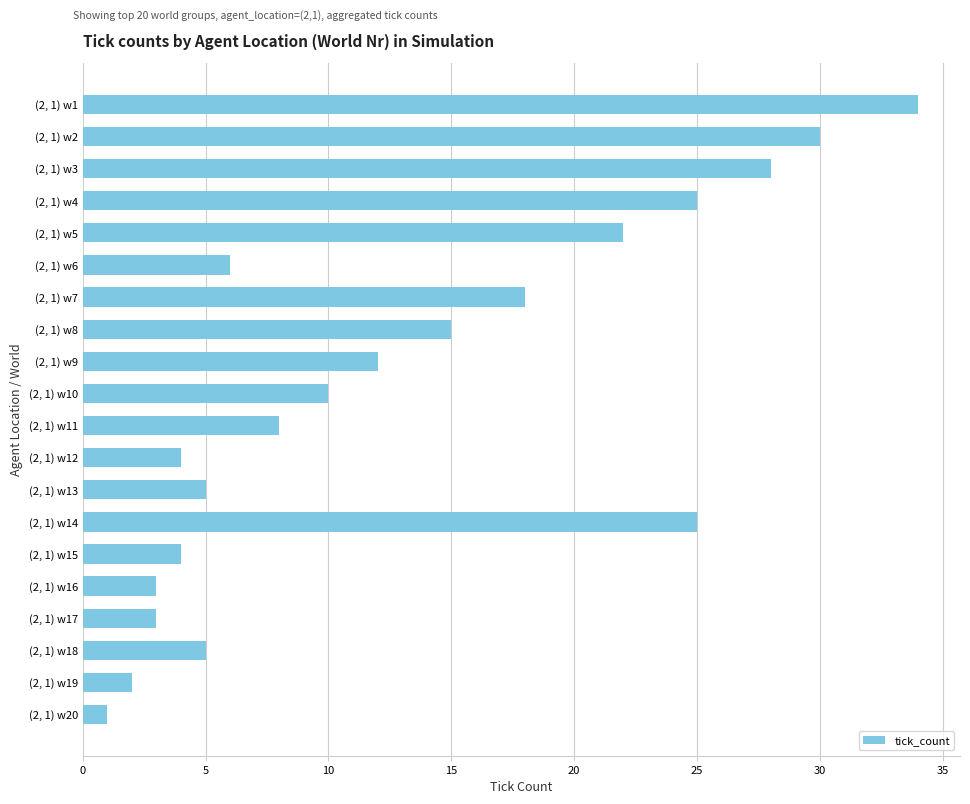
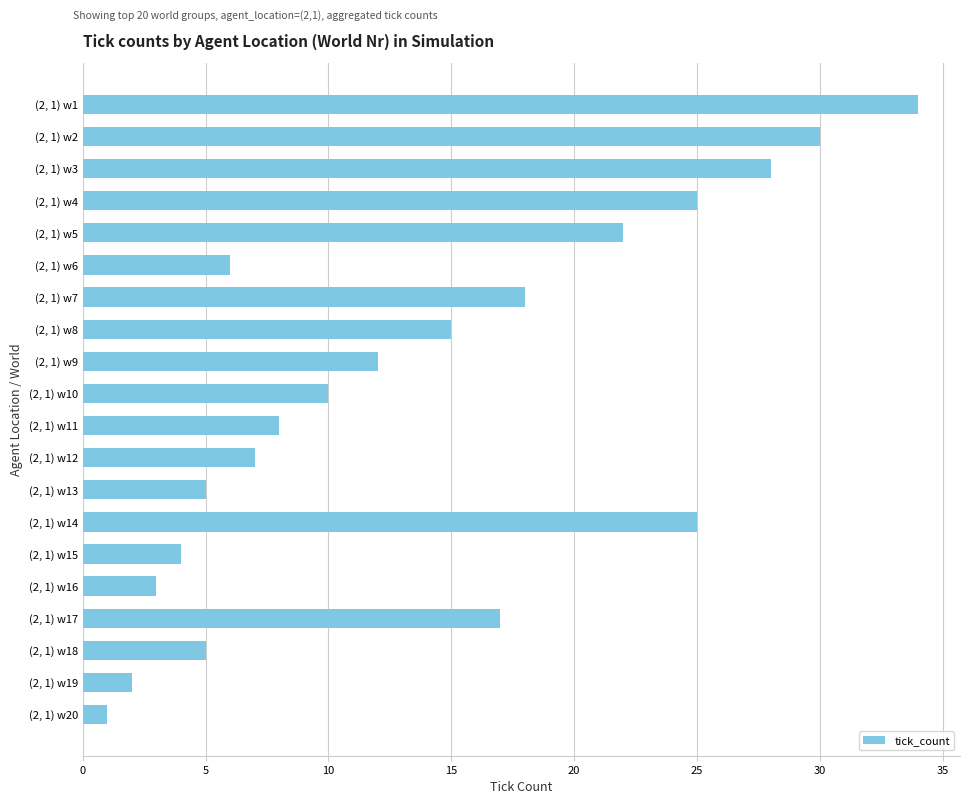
  {
    "(2, 1) w1": 34,
    "(2, 1) w2": 30,
    "(2, 1) w3": 28,
    "(2, 1) w4": 25,
    "(2, 1) w5": 22,
    "(2, 1) w6": 6,
    "(2, 1) w7": 18,
    "(2, 1) w8": 15,
    "(2, 1) w9": 12,
    "(2, 1) w10": 10,
    "(2, 1) w11": 8,
-   "(2, 1) w12": 4,
+   "(2, 1) w12": 7,
    "(2, 1) w13": 5,
    "(2, 1) w14": 25,
    "(2, 1) w15": 4,
    "(2, 1) w16": 3,
-   "(2, 1) w17": 3,
+   "(2, 1) w17": 17,
    "(2, 1) w18": 5,
    "(2, 1) w19": 2,
    "(2, 1) w20": 1
  }
